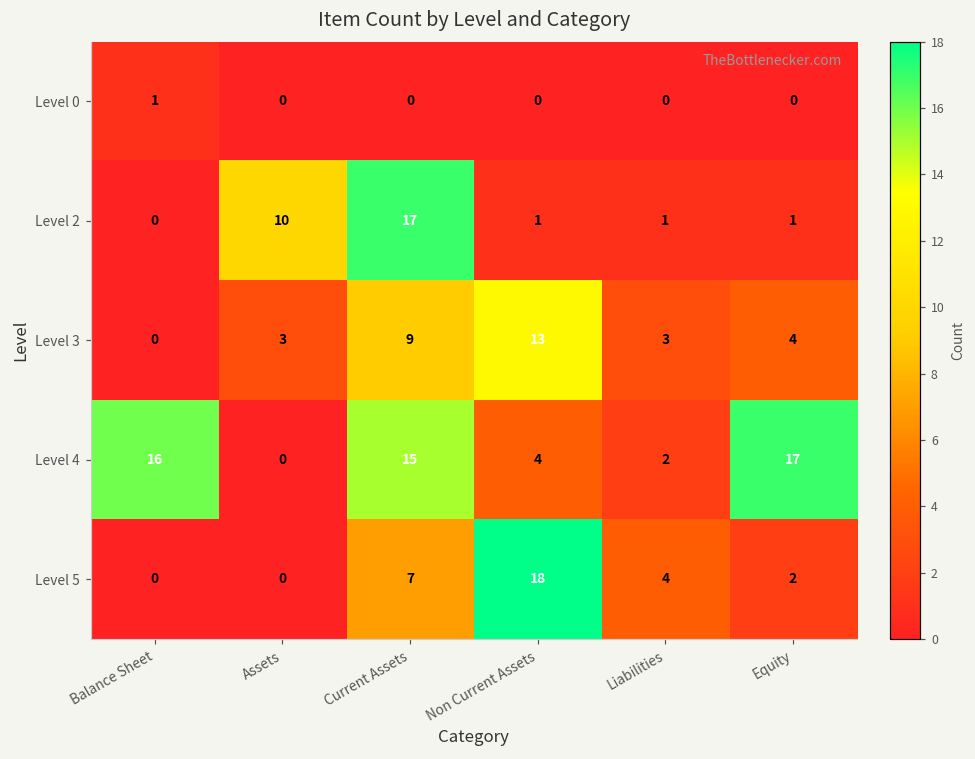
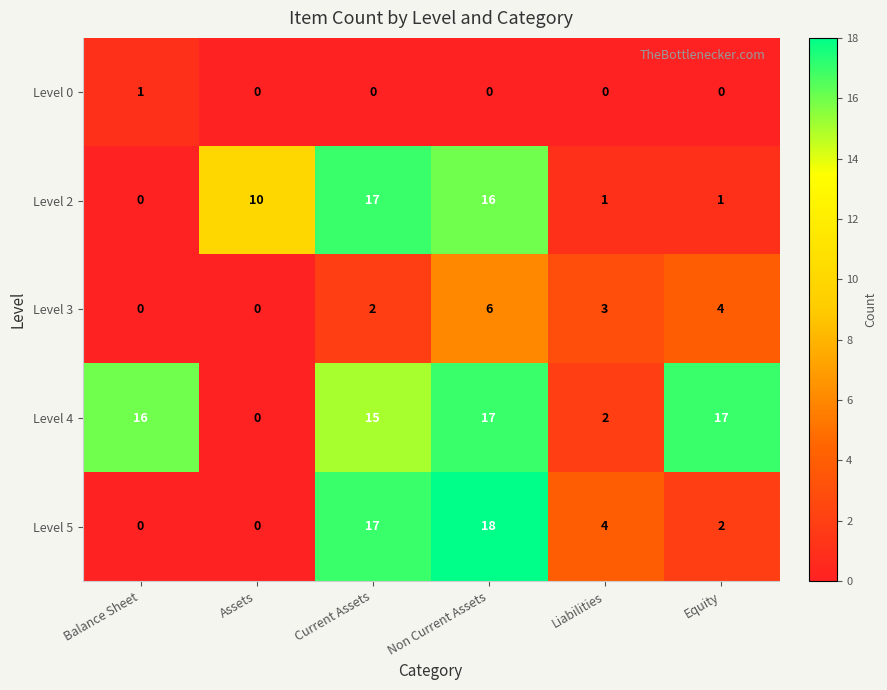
  {
    "Level 0": {
      "Balance Sheet": 1,
      "Assets": 0,
      "Current Assets": 0,
      "Non Current Assets": 0,
      "Liabilities": 0
    },
    "Level 2": {
      "Balance Sheet": 0,
      "Assets": 10,
      "Current Assets": 17,
-     "Non Current Assets": 1,
+     "Non Current Assets": 16,
      "Liabilities": 1,
      "Equity": 1
    },
    "Level 3": {
      "Balance Sheet": 0,
-     "Assets": 3,
-     "Current Assets": 9,
-     "Non Current Assets": 13,
+     "Assets": 0,
+     "Current Assets": 2,
+     "Non Current Assets": 6,
      "Liabilities": 3,
      "Equity": 4
    },
    "Level 4": {
      "Balance Sheet": 16,
      "Assets": 0,
      "Current Assets": 15,
-     "Non Current Assets": 4,
+     "Non Current Assets": 17,
      "Liabilities": 2,
      "Equity": 17
    },
    "Level 5": {
      "Balance Sheet": 0,
      "Assets": 0,
-     "Current Assets": 7,
+     "Current Assets": 17,
      "Non Current Assets": 18,
      "Liabilities": 4,
      "Equity": 2
    }
  }
